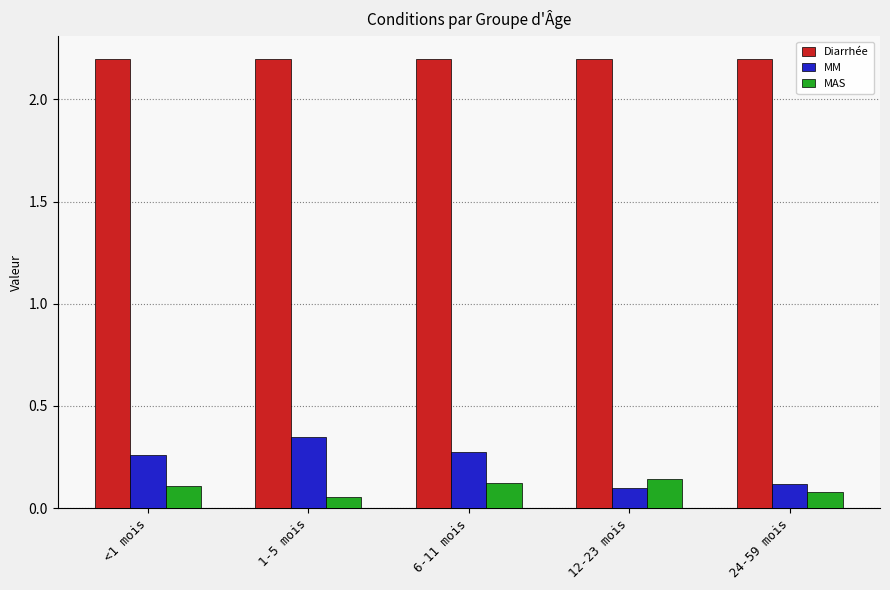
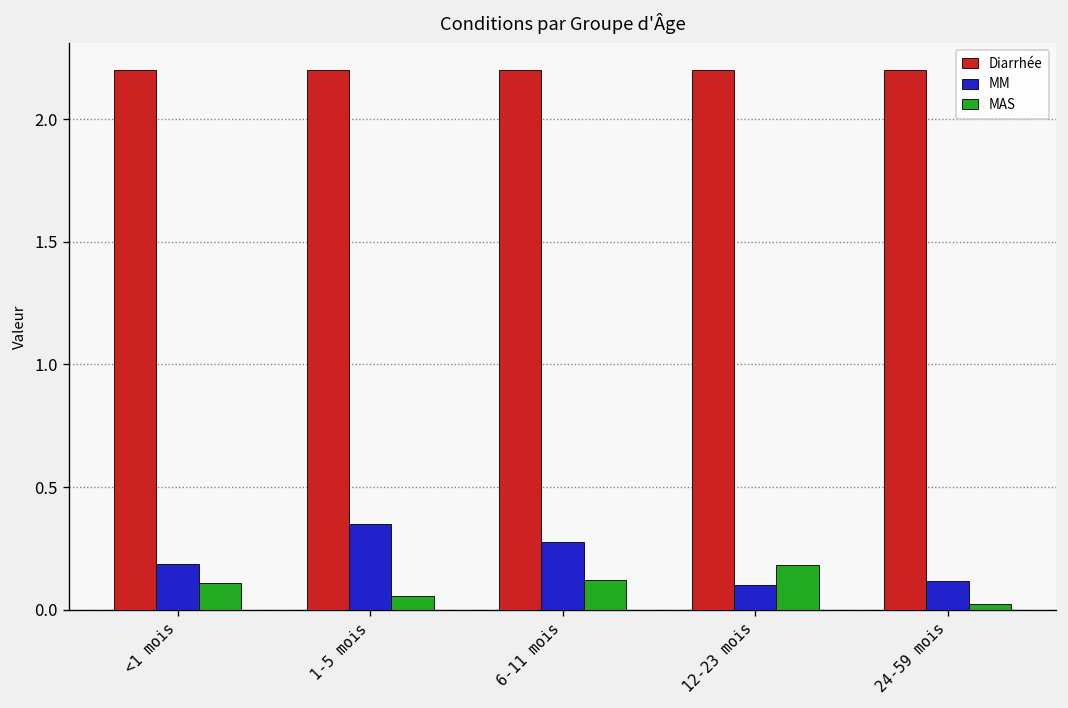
  {
    "Diarrhée": {
      "<1 mois": 2.20,
      "1-5 mois": 2.20,
      "6-11 mois": 2.20,
      "12-23 mois": 2.20,
      "24-59 mois": 2.20
    },
    "MM": {
-     "<1 mois": 0.26,
+     "<1 mois": 0.19,
      "1-5 mois": 0.35,
      "6-11 mois": 0.27,
      "12-23 mois": 0.10,
      "24-59 mois": 0.12
    },
    "MAS": {
      "<1 mois": 0.11,
      "1-5 mois": 0.06,
      "6-11 mois": 0.12,
-     "12-23 mois": 0.14,
-     "24-59 mois": 0.08
+     "12-23 mois": 0.18,
+     "24-59 mois": 0.02
    }
  }
